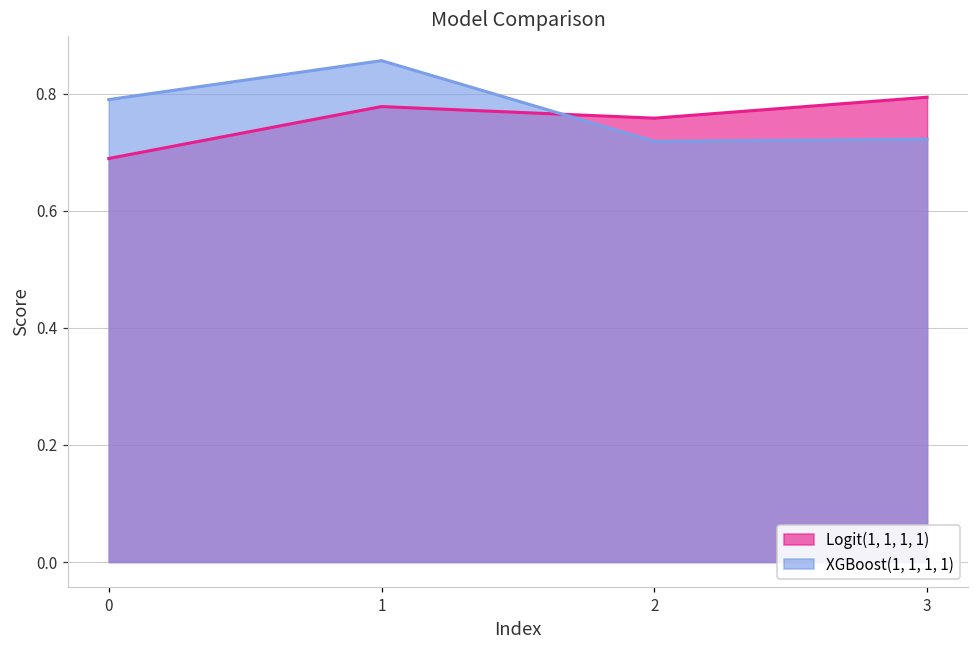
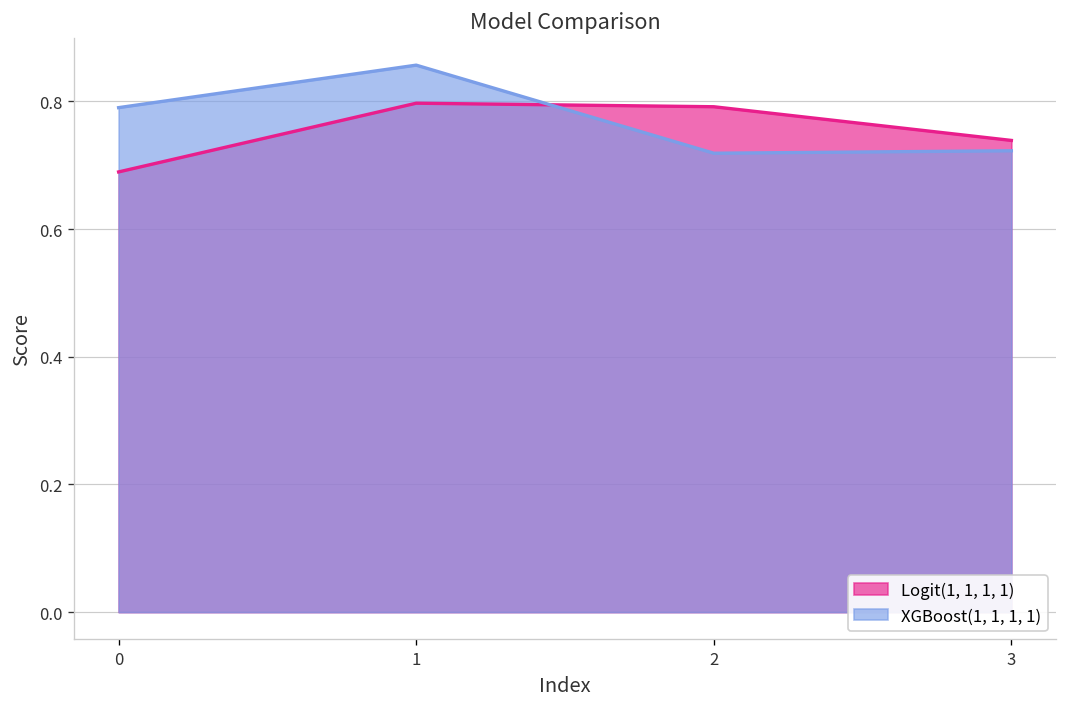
  {
    "Logit(1, 1, 1, 1)": {
      "0": 0.69,
-     "1": 0.78,
-     "2": 0.76,
-     "3": 0.79
+     "1": 0.80,
+     "2": 0.79,
+     "3": 0.74
    },
    "XGBoost(1, 1, 1, 1)": {
      "0": 0.79,
      "1": 0.86,
      "2": 0.72,
      "3": 0.72
    }
  }
